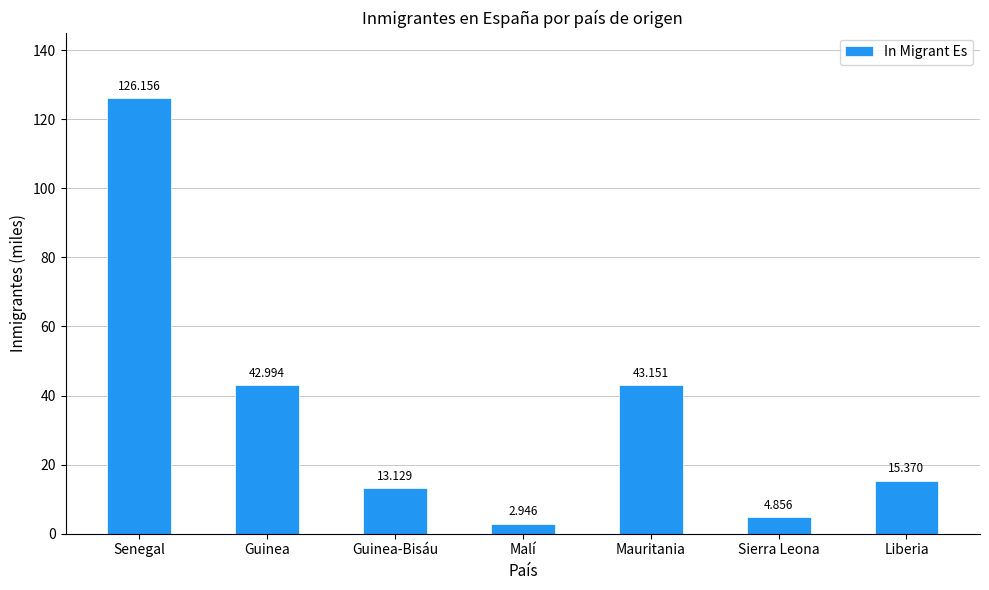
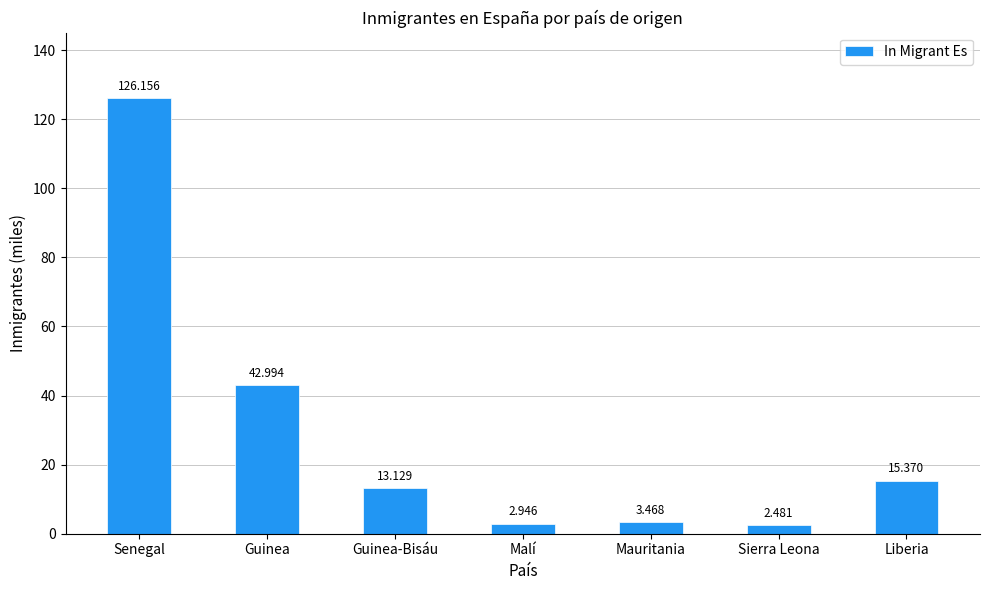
  {
    "Senegal": 126.156,
    "Guinea": 42.994,
    "Guinea-Bisáu": 13.129,
    "Malí": 2.946,
-   "Mauritania": 43.151,
-   "Sierra Leona": 4.856,
+   "Mauritania": 3.468,
+   "Sierra Leona": 2.481,
    "Liberia": 15.370
  }
